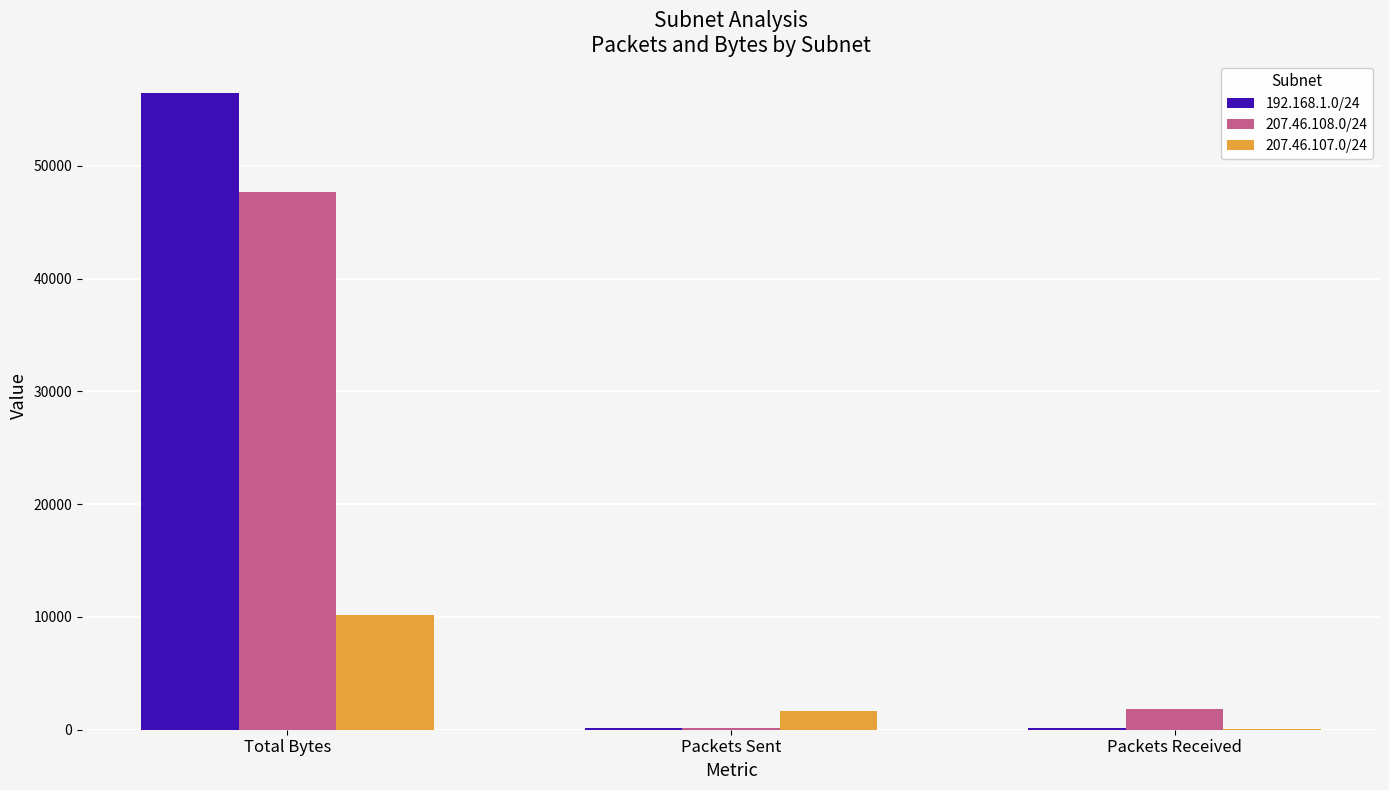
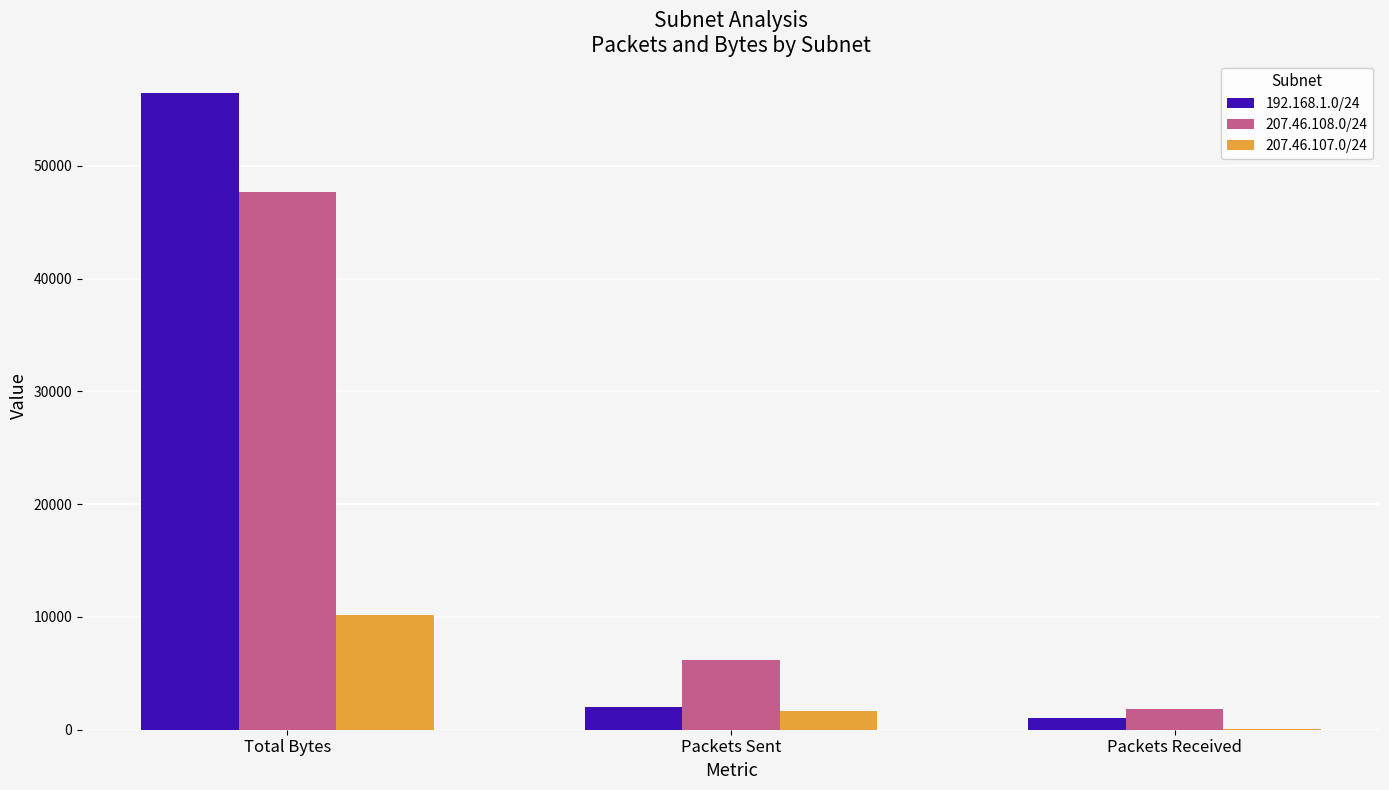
  {
    "192.168.1.0/24": {
      "Total Bytes": 56500,
-     "Packets Sent": 200,
-     "Packets Received": 200
+     "Packets Sent": 2000,
+     "Packets Received": 1100
    },
    "207.46.108.0/24": {
      "Total Bytes": 47700,
-     "Packets Sent": 100,
+     "Packets Sent": 6200,
      "Packets Received": 1900
    },
    "207.46.107.0/24": {
      "Total Bytes": 10100,
      "Packets Sent": 1600
    }
  }
